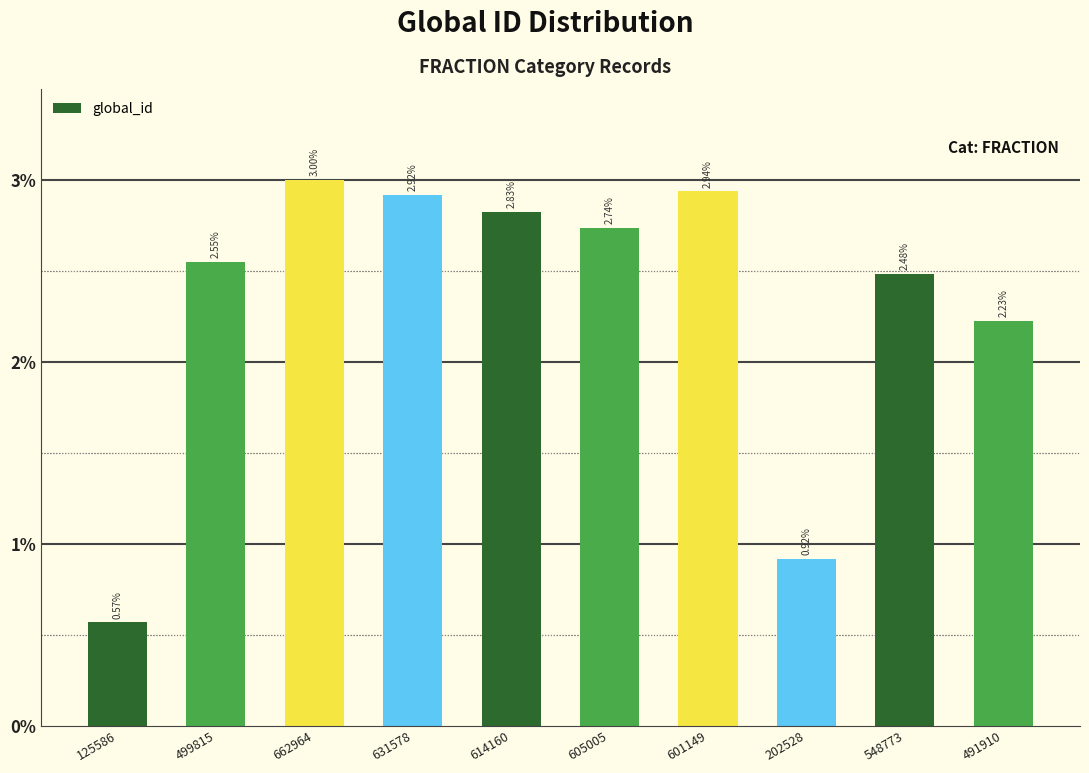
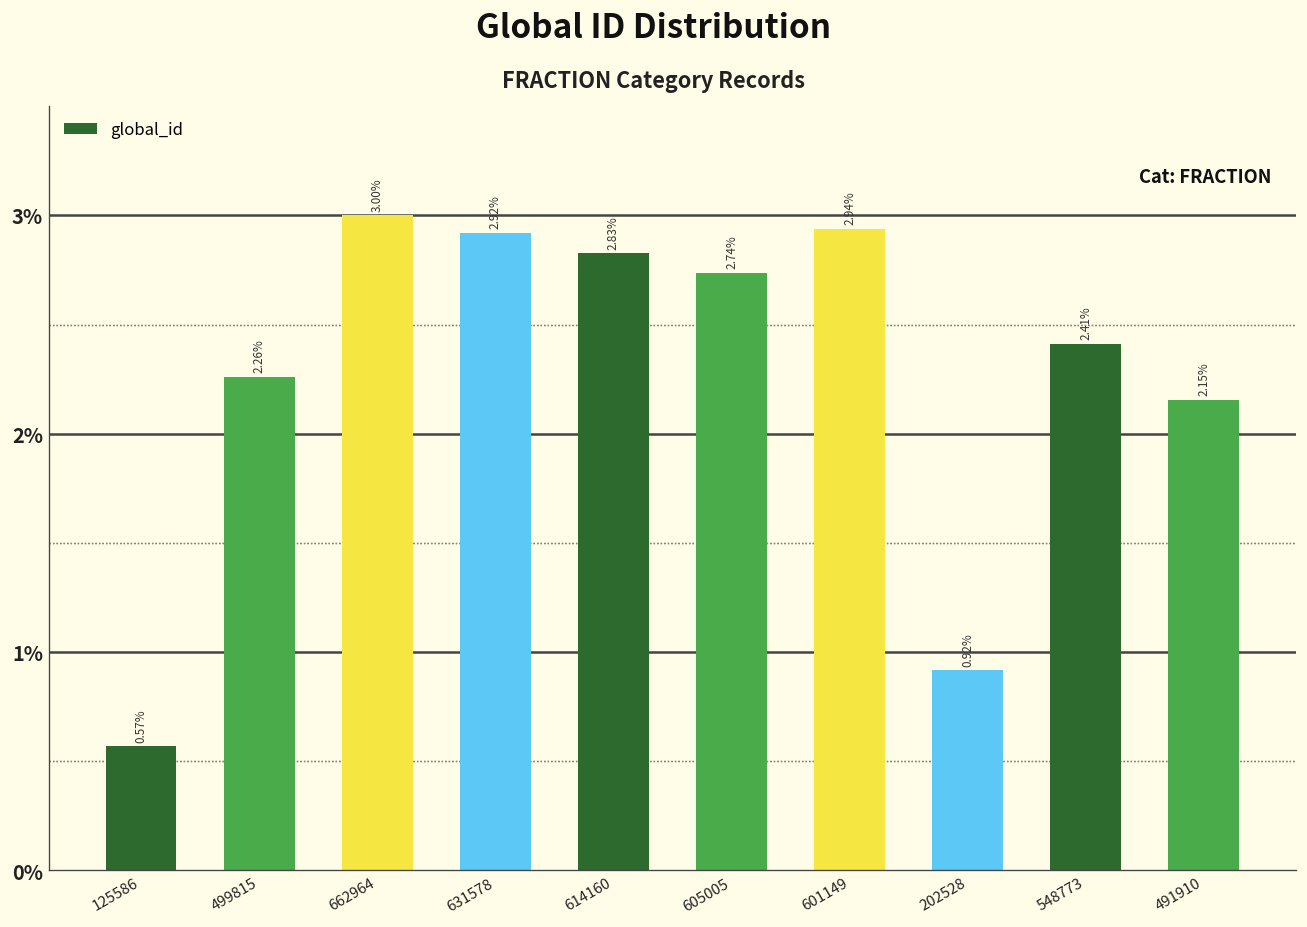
  {
    "125586": "0.57%",
-   "499815": "2.55%",
+   "499815": "2.26%",
    "662964": "3.00%",
    "631578": "2.92%",
    "614160": "2.83%",
    "605005": "2.74%",
    "601149": "2.94%",
    "202528": "0.92%",
-   "548773": "2.48%",
-   "491910": "2.23%"
+   "548773": "2.41%",
+   "491910": "2.15%"
  }
